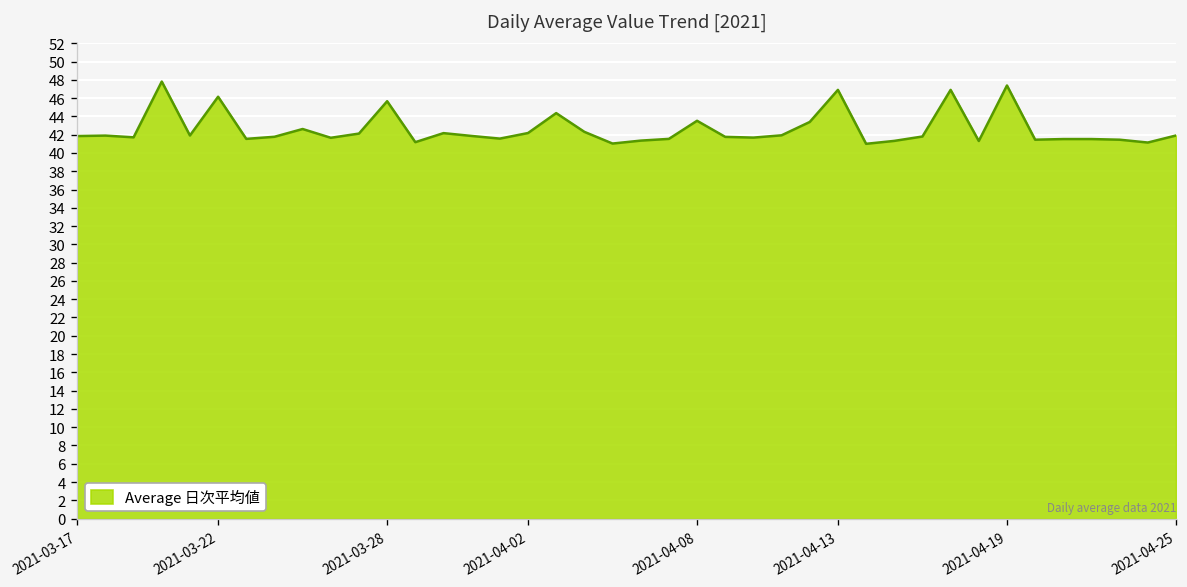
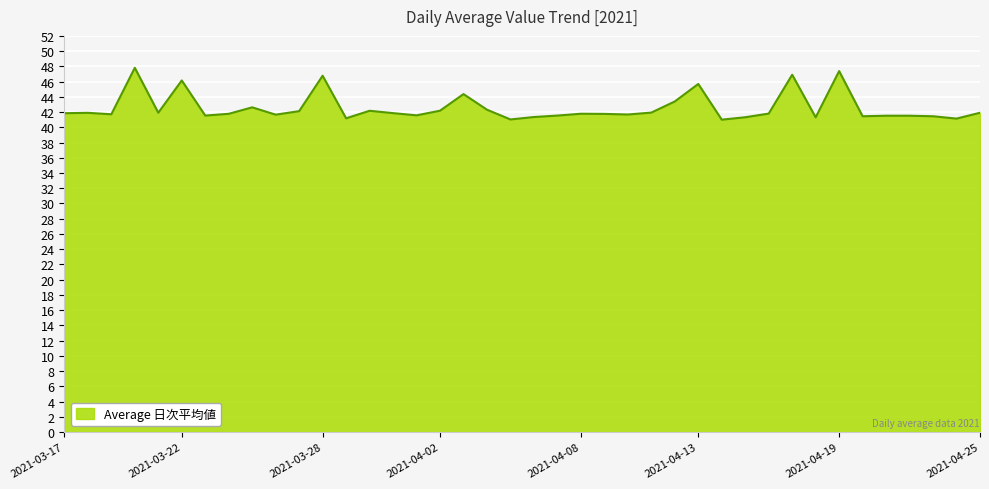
  {
    "2021-03-17": 42,
    "2021-03-22": 46,
-   "2021-03-28": 46,
+   "2021-03-28": 47,
    "2021-04-02": 42,
-   "2021-04-08": 44,
-   "2021-04-13": 47,
+   "2021-04-08": 42,
+   "2021-04-13": 46,
    "2021-04-19": 47,
    "2021-04-25": 42
  }
